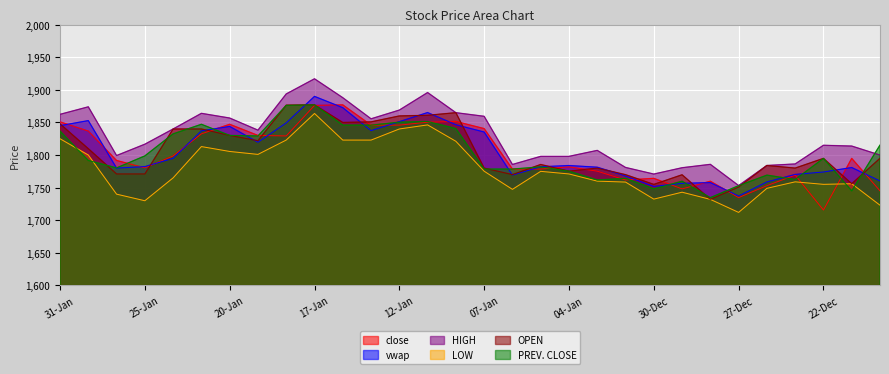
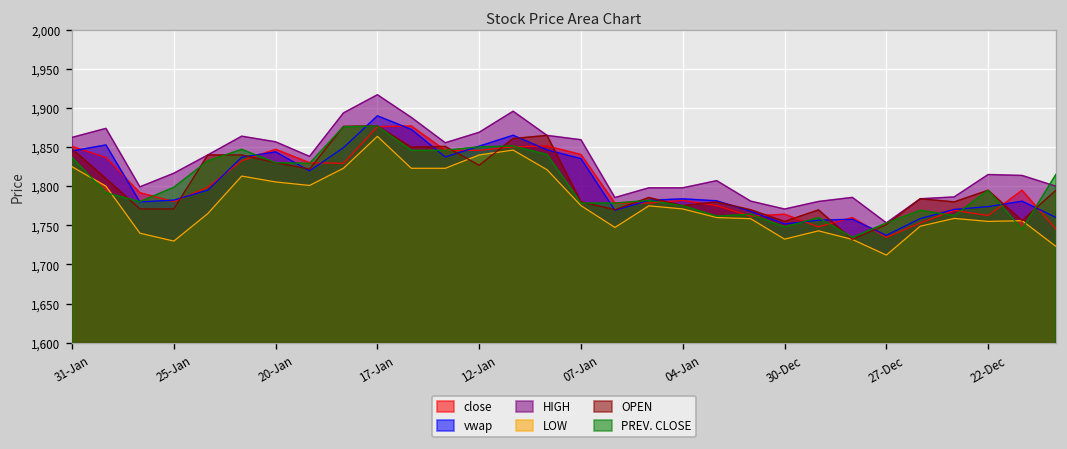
  {
    "close": {
      "12-Jan": "1,850",
      "07-Jan": "1,840",
      "30-Dec": "1,760",
-     "22-Dec": "1,720"
+     "22-Dec": "1,760"
    },
    "vwap": {
      "17-Jan": "1,890",
      "07-Jan": "1,840",
      "22-Dec": "1,770"
    },
    "HIGH": {
      "31-Jan": "1,860",
      "25-Jan": "1,820",
      "20-Jan": "1,860",
      "17-Jan": "1,920",
      "12-Jan": "1,870",
      "07-Jan": "1,860",
      "04-Jan": "1,800",
      "30-Dec": "1,770",
      "22-Dec": "1,820"
    },
    "LOW": {
      "31-Jan": "1,830",
      "25-Jan": "1,730",
      "20-Jan": "1,810",
      "17-Jan": "1,860",
      "12-Jan": "1,840",
      "04-Jan": "1,770",
      "30-Dec": "1,730",
      "27-Dec": "1,710",
      "22-Dec": "1,760"
    },
    "OPEN": {
      "25-Jan": "1,770",
-     "12-Jan": "1,860"
+     "12-Jan": "1,830"
    },
    "PREV. CLOSE": {
      "31-Jan": "1,840",
      "25-Jan": "1,800"
    }
  }
